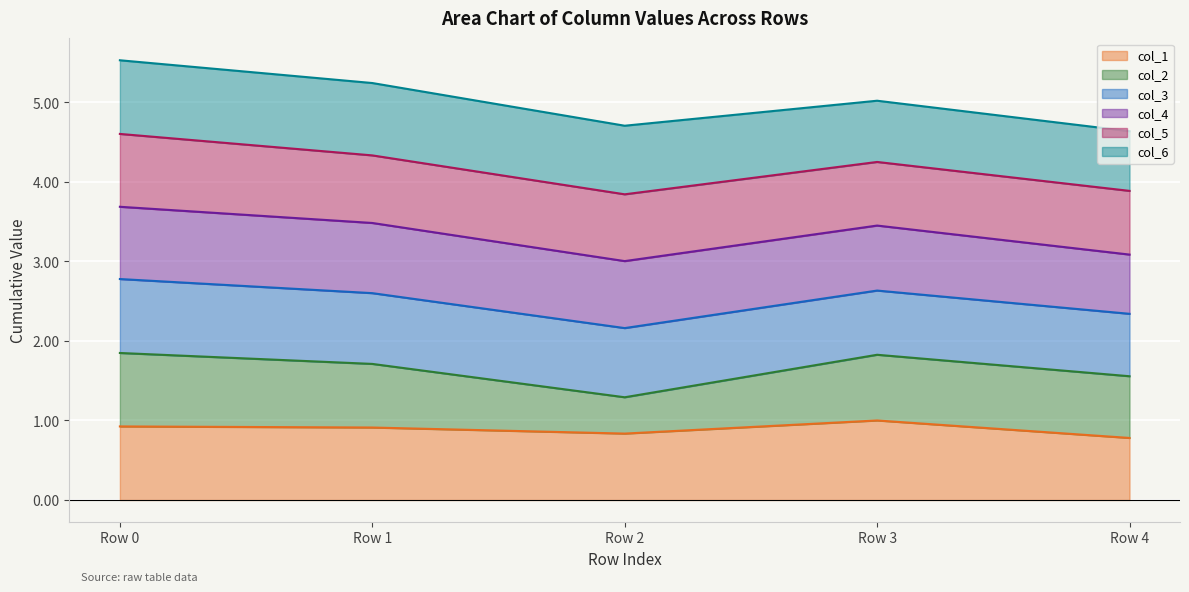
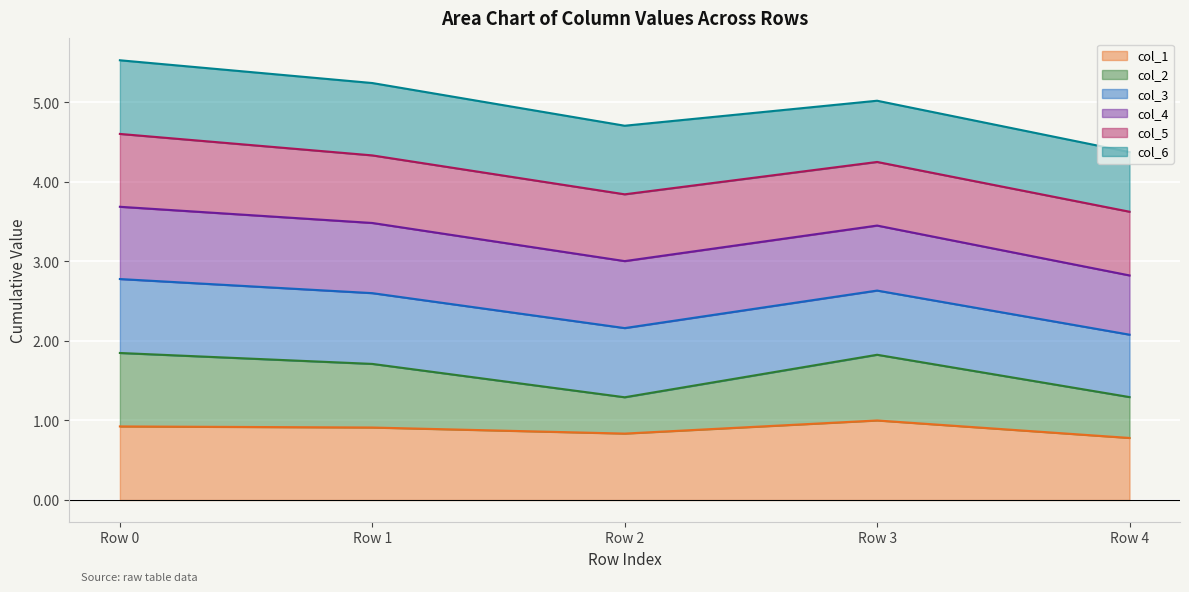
  {
    "col_1": {
      "Row 0": 0.9,
      "Row 1": 0.9,
      "Row 2": 0.8,
      "Row 3": 1.0,
      "Row 4": 0.8
    },
    "col_2": {
      "Row 0": 0.9,
      "Row 1": 0.8,
      "Row 2": 0.5,
      "Row 3": 0.8,
-     "Row 4": 0.8
+     "Row 4": 0.5
    },
    "col_4": {
      "Row 0": 0.9,
      "Row 1": 0.9,
      "Row 2": 0.8,
      "Row 3": 0.8,
      "Row 4": 0.7
    },
    "col_5": {
      "Row 0": 0.9,
      "Row 1": 0.9,
      "Row 2": 0.8,
      "Row 3": 0.8,
      "Row 4": 0.8
    }
  }
